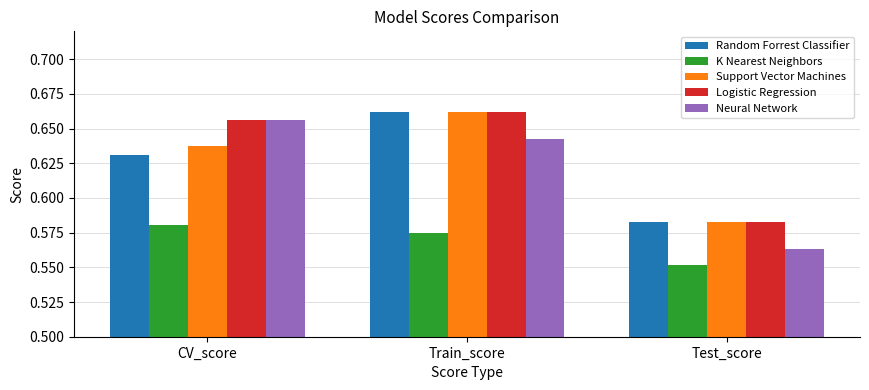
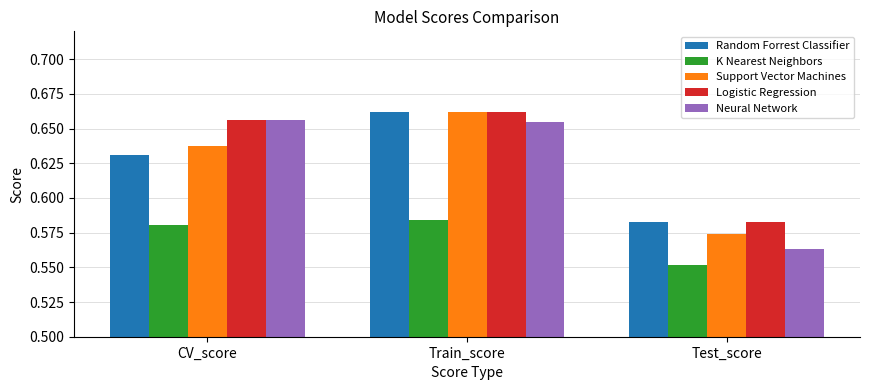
  {
    "Random Forrest Classifier": {
      "CV_score": 0.631,
      "Train_score": 0.662,
      "Test_score": 0.582
    },
    "K Nearest Neighbors": {
      "CV_score": 0.580,
-     "Train_score": 0.575,
+     "Train_score": 0.584,
      "Test_score": 0.552
    },
    "Support Vector Machines": {
      "CV_score": 0.638,
      "Train_score": 0.662,
-     "Test_score": 0.582
+     "Test_score": 0.574
    },
    "Logistic Regression": {
      "CV_score": 0.656,
      "Train_score": 0.662,
      "Test_score": 0.582
    },
    "Neural Network": {
      "CV_score": 0.656,
-     "Train_score": 0.642,
+     "Train_score": 0.655,
      "Test_score": 0.563
    }
  }
